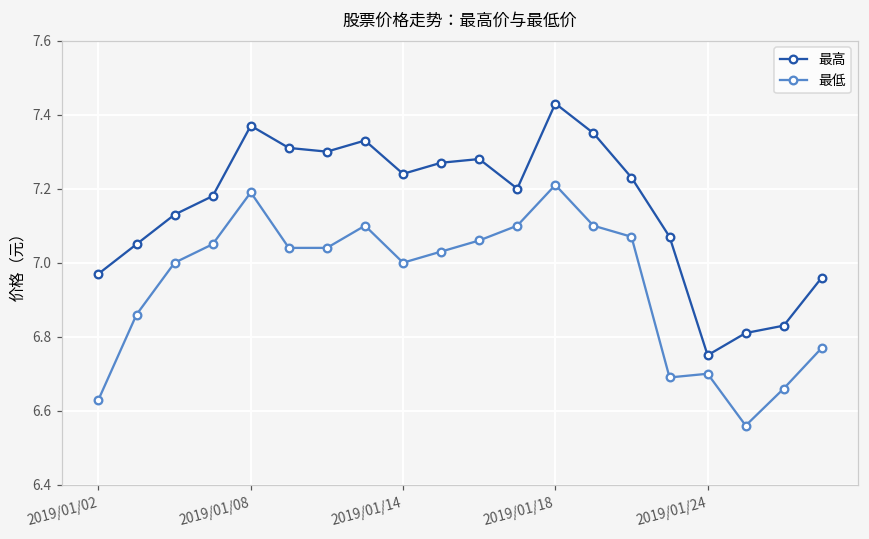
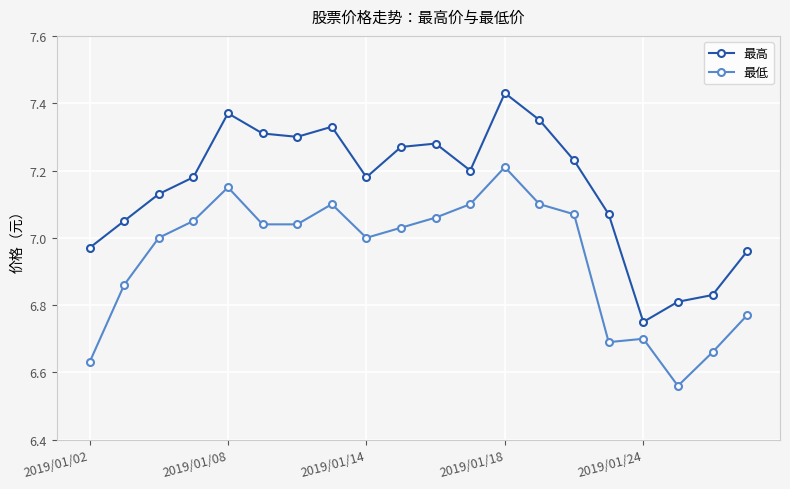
  {
    "最高": {
      "2019/01/02": 6.97,
      "2019/01/08": 7.37,
-     "2019/01/14": 7.24,
+     "2019/01/14": 7.18,
      "2019/01/18": 7.43,
      "2019/01/24": 6.75
    },
    "最低": {
      "2019/01/02": 6.63,
-     "2019/01/08": 7.19,
+     "2019/01/08": 7.15,
      "2019/01/14": 7.00,
      "2019/01/18": 7.21,
      "2019/01/24": 6.70
    }
  }
